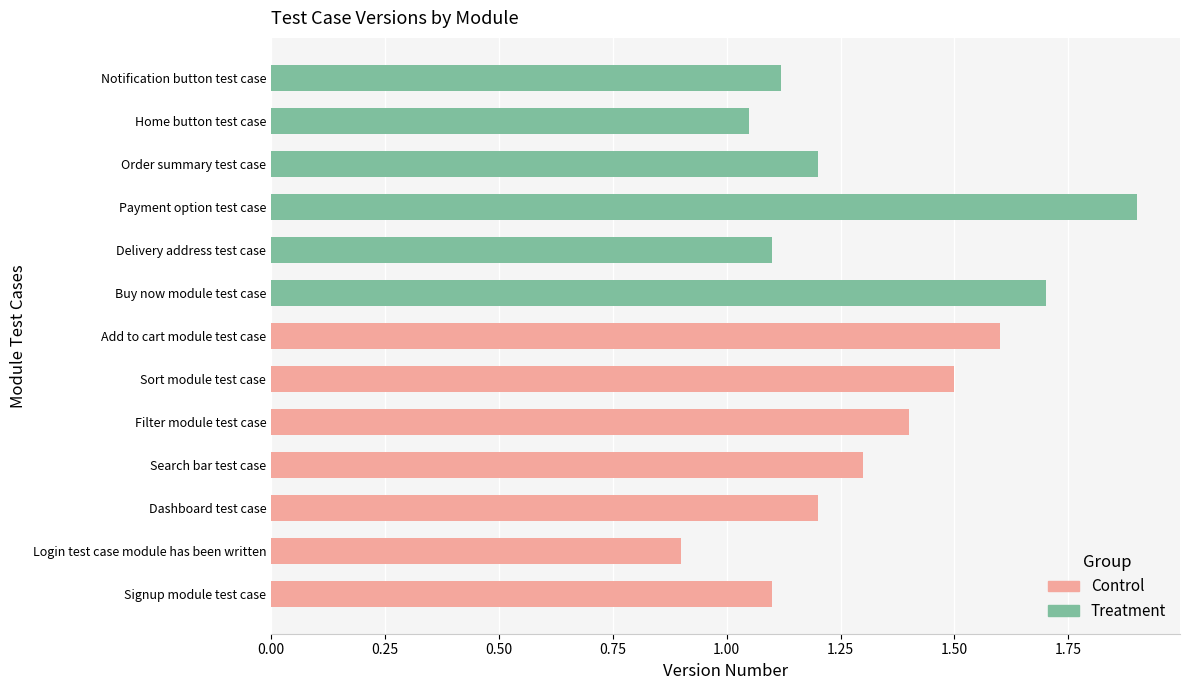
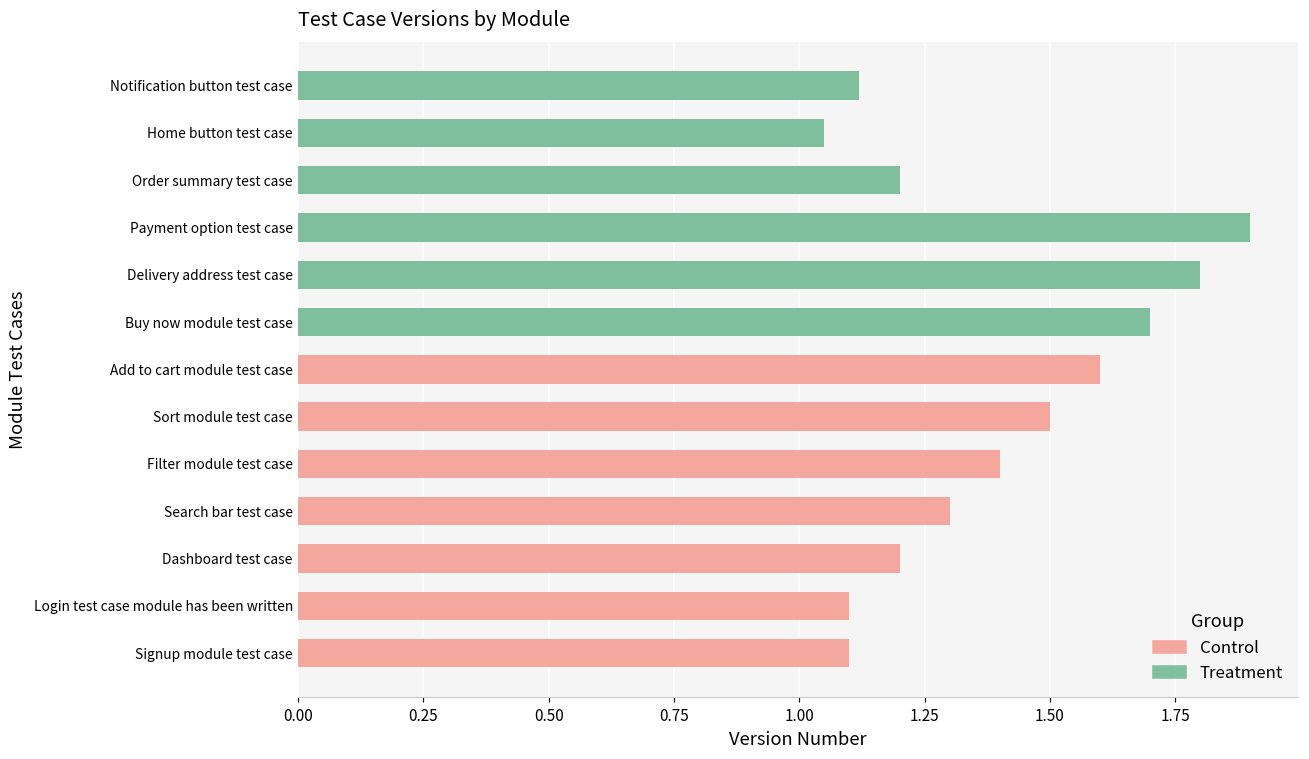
  {
    "Control": {
      "Add to cart module test case": 1.6,
      "Sort module test case": 1.5,
      "Filter module test case": 1.4,
      "Search bar test case": 1.3,
      "Dashboard test case": 1.2,
-     "Login test case module has been written": 0.9,
+     "Login test case module has been written": 1.1,
      "Signup module test case": 1.1
    },
    "Treatment": {
      "Notification button test case": 1.12,
      "Home button test case": 1.05,
      "Order summary test case": 1.2,
      "Payment option test case": 1.9,
-     "Delivery address test case": 1.1,
+     "Delivery address test case": 1.8,
      "Buy now module test case": 1.7
    }
  }
